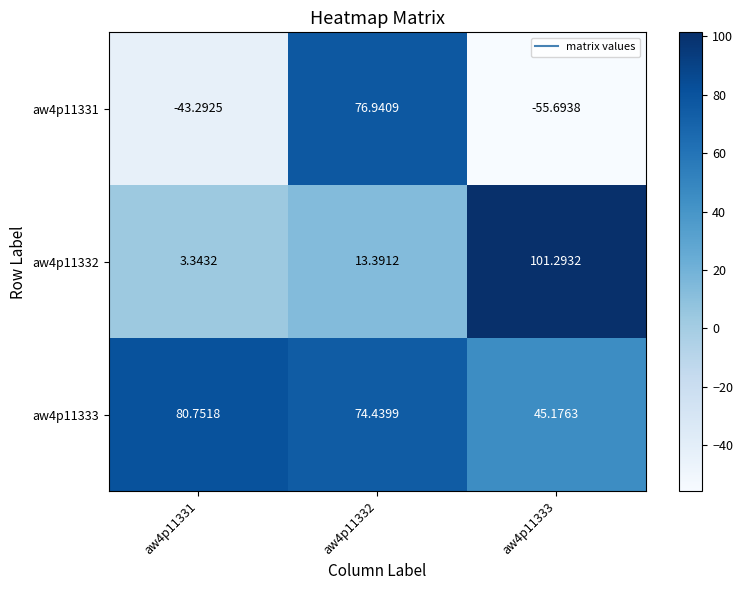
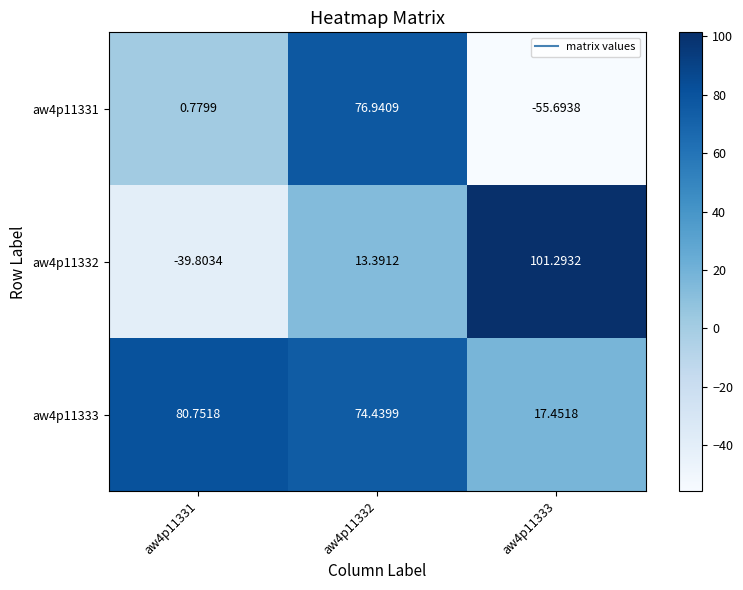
  {
    "aw4p11331": {
-     "aw4p11331": -43.2925,
+     "aw4p11331": 0.7799,
      "aw4p11332": 76.9409,
      "aw4p11333": -55.6938
    },
    "aw4p11332": {
-     "aw4p11331": 3.3432,
+     "aw4p11331": -39.8034,
      "aw4p11332": 13.3912,
      "aw4p11333": 101.2932
    },
    "aw4p11333": {
      "aw4p11331": 80.7518,
      "aw4p11332": 74.4399,
-     "aw4p11333": 45.1763
+     "aw4p11333": 17.4518
    }
  }
